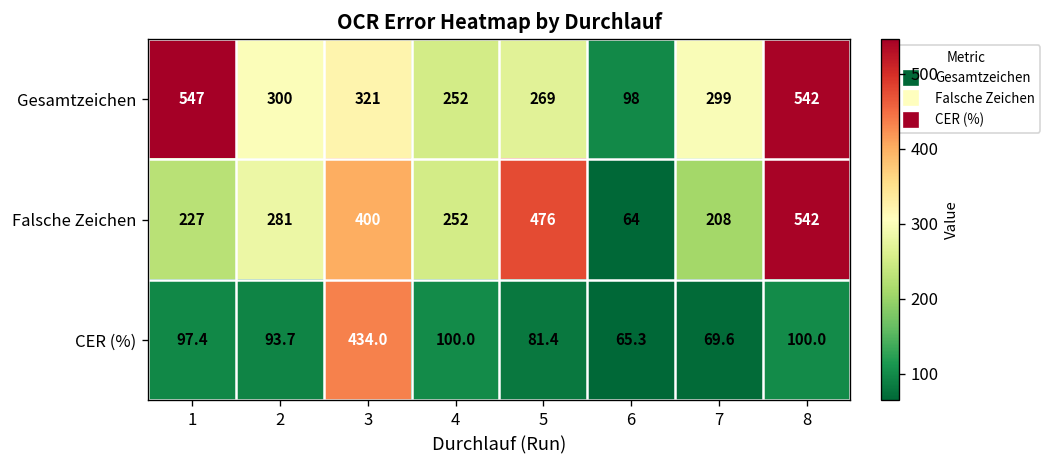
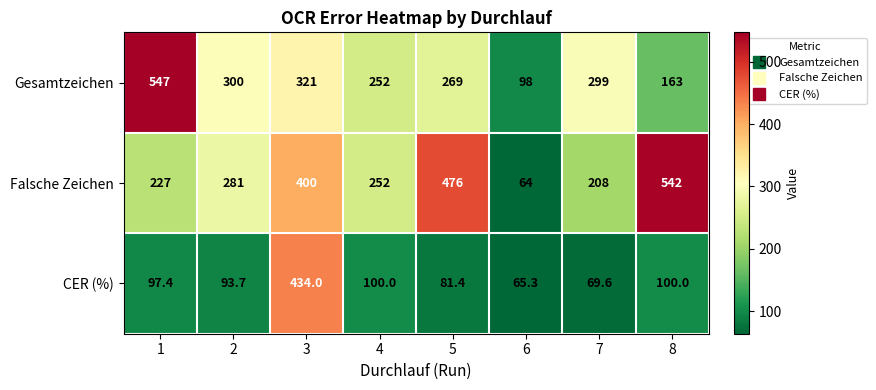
  {
    "Gesamtzeichen": {
      "1": 547,
      "2": 300,
      "3": 321,
      "4": 252,
      "5": 269,
      "6": 98,
      "7": 299,
-     "8": 542
+     "8": 163
    },
    "Falsche Zeichen": {
      "1": 227,
      "2": 281,
      "3": 400,
      "4": 252,
      "5": 476,
      "6": 64,
      "7": 208,
      "8": 542
    },
    "CER (%)": {
      "1": 97.4,
      "2": 93.7,
      "3": 434.0,
      "4": 100.0,
      "5": 81.4,
      "6": 65.3,
      "7": 69.6,
      "8": 100.0
    }
  }
